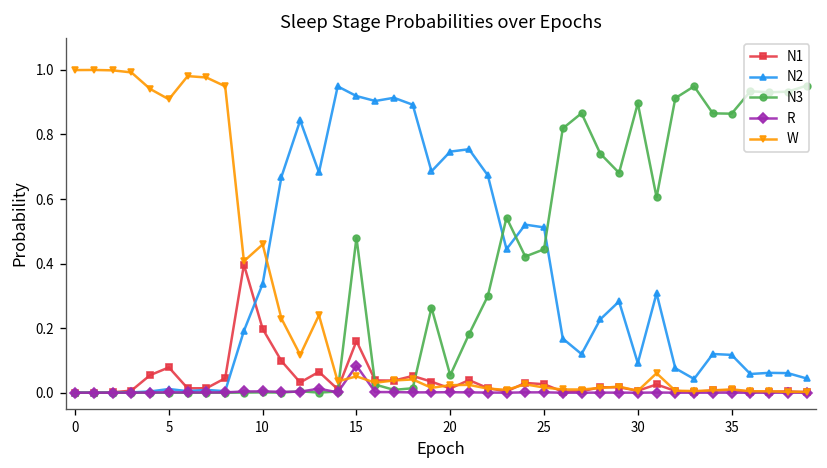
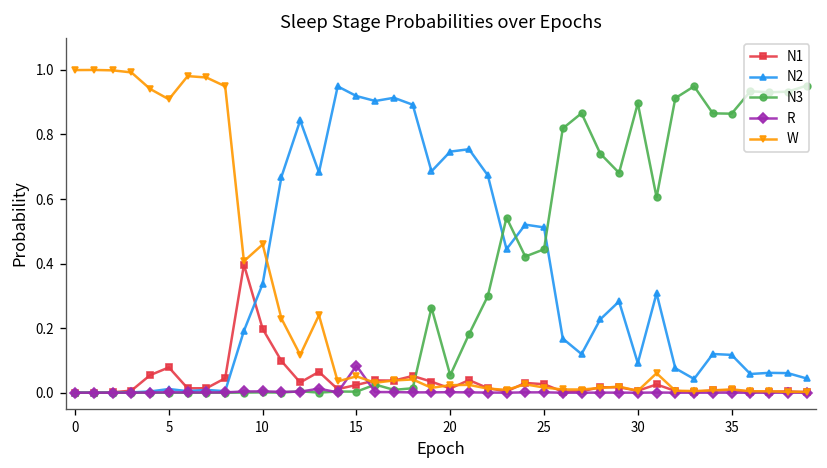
  {
    "N1": {
      "5": 0.08,
      "10": 0.20,
-     "15": 0.16,
+     "15": 0.02,
      "20": 0.01,
      "25": 0.03
    },
    "N2": {
      "5": 0.01,
      "10": 0.34,
      "15": 0.92,
      "20": 0.75,
      "25": 0.51,
      "30": 0.09,
      "35": 0.12
    },
    "N3": {
-     "15": 0.48,
+     "15": 0.00,
      "20": 0.05,
      "25": 0.44,
      "30": 0.90,
      "35": 0.86
    },
    "R": {
      "15": 0.08,
      "20": 0.00,
      "25": 0.00
    },
    "W": {
      "0": 1.00,
      "5": 0.91,
      "10": 0.46,
      "15": 0.05,
      "20": 0.02,
      "25": 0.02
    }
  }
